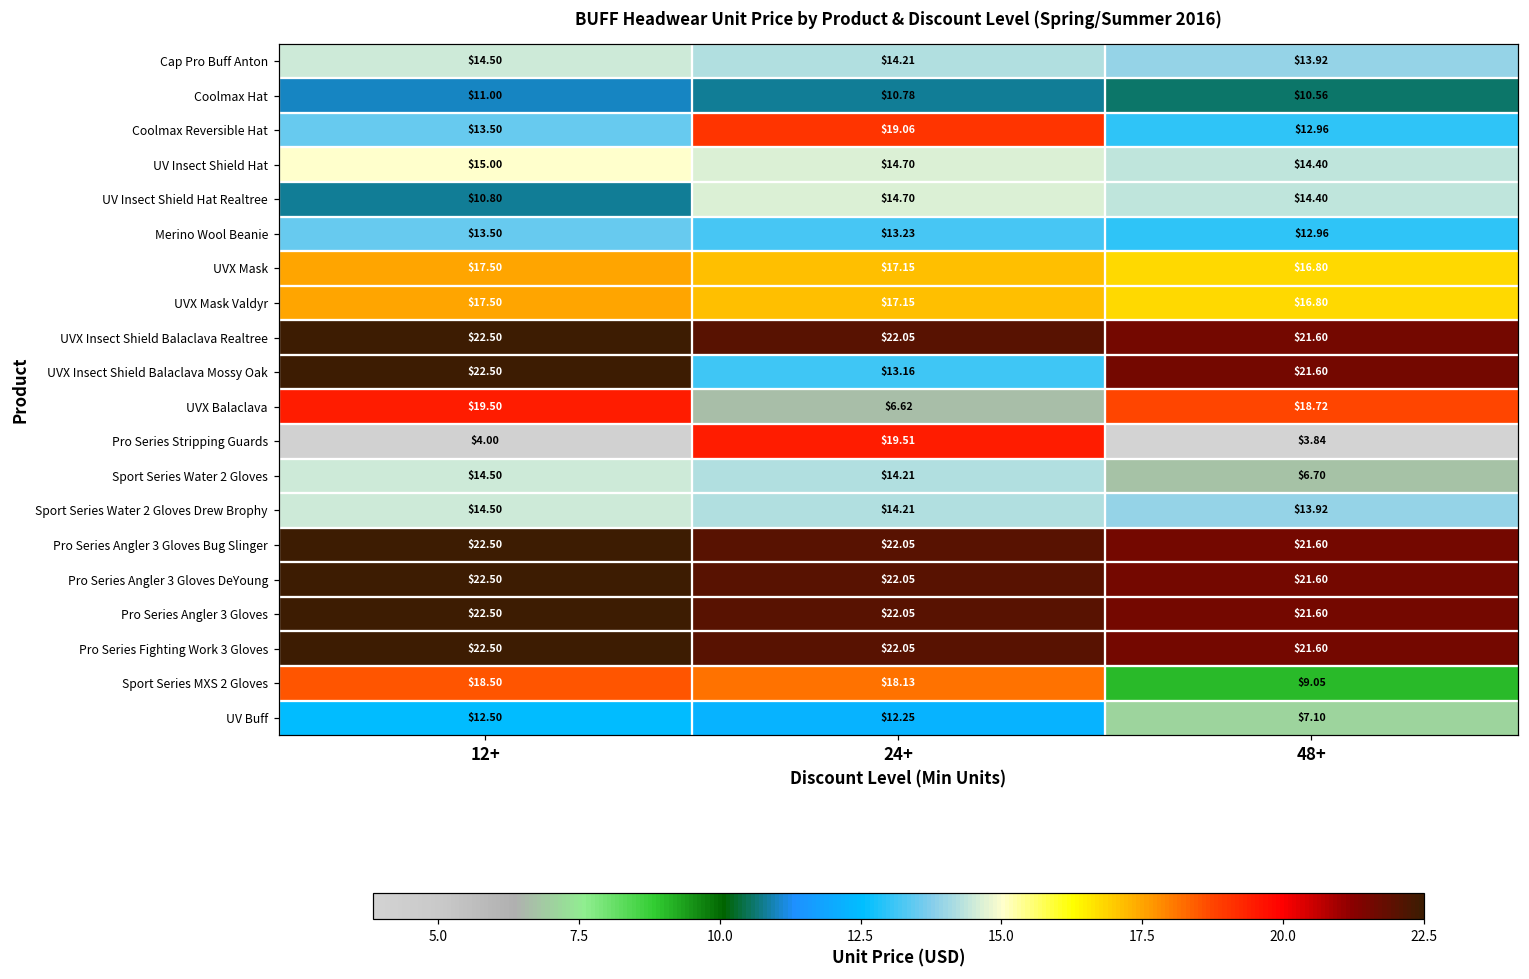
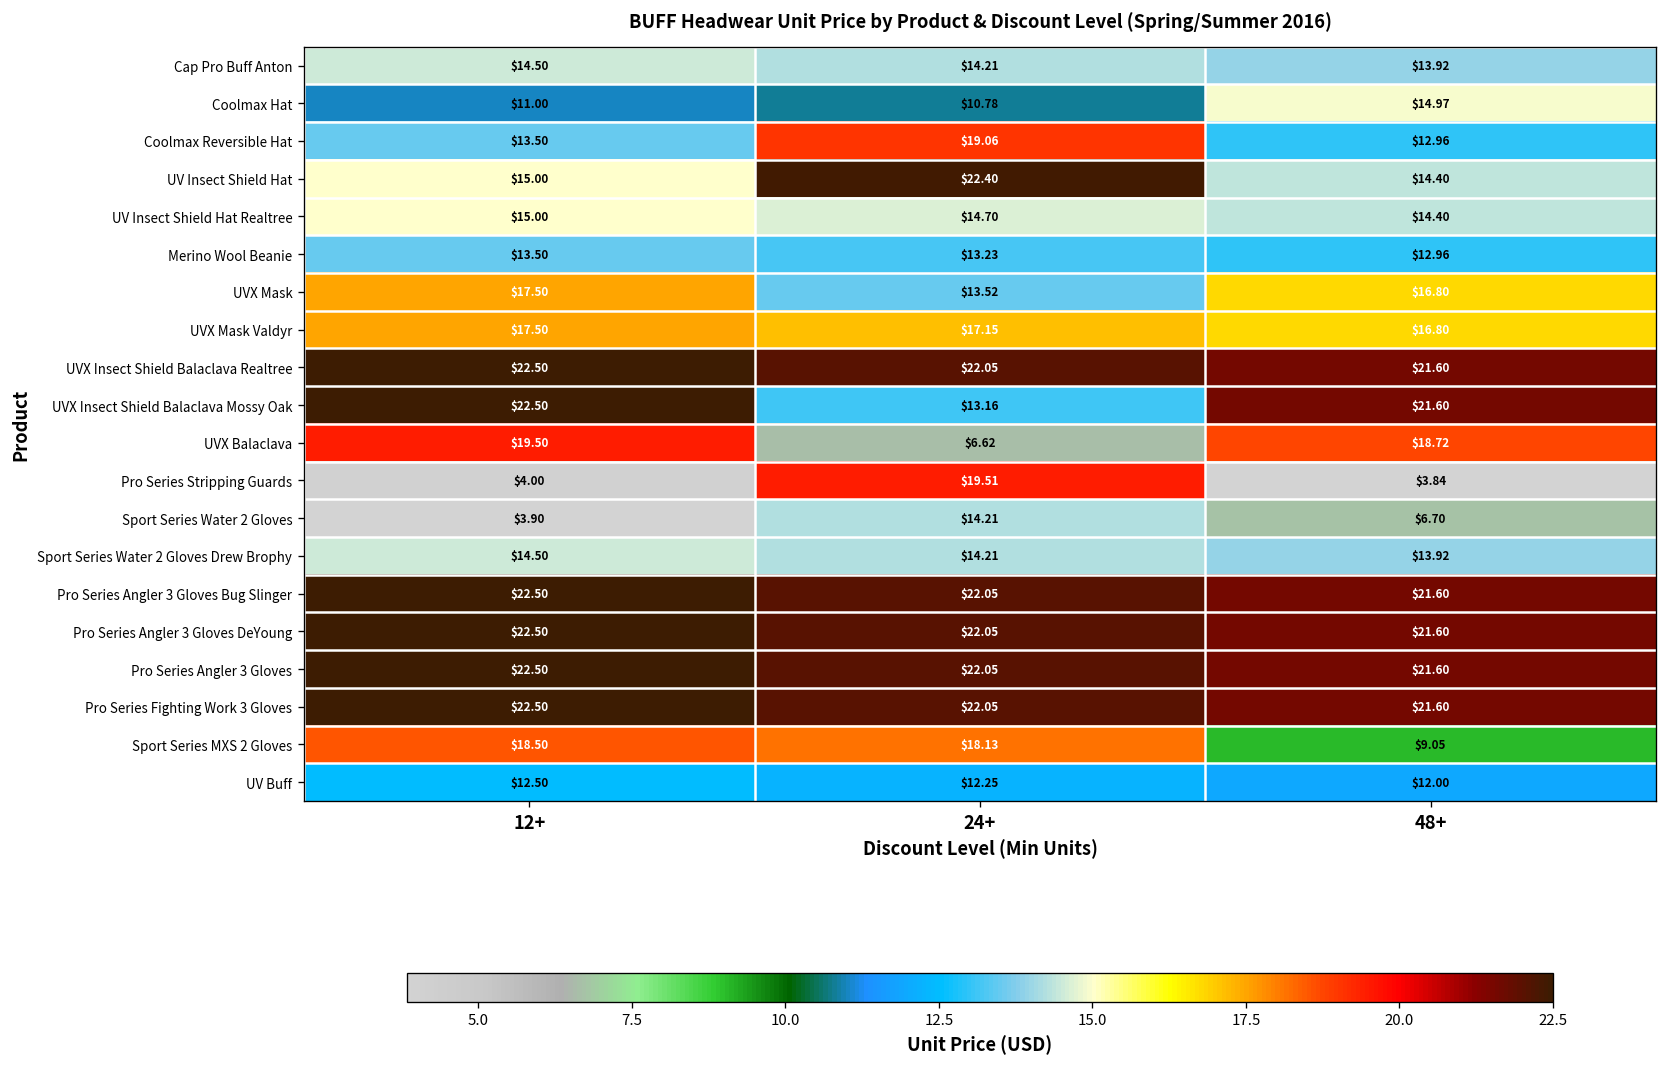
  {
    "Cap Pro Buff Anton": {
      "12+": "$14.50",
      "24+": "$14.21",
      "48+": "$13.92"
    },
    "Coolmax Hat": {
      "12+": "$11.00",
      "24+": "$10.78",
-     "48+": "$10.56"
+     "48+": "$14.97"
    },
    "Coolmax Reversible Hat": {
      "12+": "$13.50",
      "24+": "$19.06",
      "48+": "$12.96"
    },
    "UV Insect Shield Hat": {
      "12+": "$15.00",
-     "24+": "$14.70",
+     "24+": "$22.40",
      "48+": "$14.40"
    },
    "UV Insect Shield Hat Realtree": {
-     "12+": "$10.80",
+     "12+": "$15.00",
      "24+": "$14.70",
      "48+": "$14.40"
    },
    "Merino Wool Beanie": {
      "12+": "$13.50",
      "24+": "$13.23",
      "48+": "$12.96"
    },
    "UVX Mask": {
      "12+": "$17.50",
-     "24+": "$17.15",
+     "24+": "$13.52",
      "48+": "$16.80"
    },
    "UVX Mask Valdyr": {
      "12+": "$17.50",
      "24+": "$17.15",
      "48+": "$16.80"
    },
    "UVX Insect Shield Balaclava Realtree": {
      "12+": "$22.50",
      "24+": "$22.05",
      "48+": "$21.60"
    },
    "UVX Insect Shield Balaclava Mossy Oak": {
      "12+": "$22.50",
      "24+": "$13.16",
      "48+": "$21.60"
    },
    "UVX Balaclava": {
      "12+": "$19.50",
      "24+": "$6.62",
      "48+": "$18.72"
    },
    "Pro Series Stripping Guards": {
      "12+": "$4.00",
      "24+": "$19.51",
      "48+": "$3.84"
    },
    "Sport Series Water 2 Gloves": {
-     "12+": "$14.50",
+     "12+": "$3.90",
      "24+": "$14.21",
      "48+": "$6.70"
    },
    "Sport Series Water 2 Gloves Drew Brophy": {
      "12+": "$14.50",
      "24+": "$14.21",
      "48+": "$13.92"
    },
    "Pro Series Angler 3 Gloves Bug Slinger": {
      "12+": "$22.50",
      "24+": "$22.05",
      "48+": "$21.60"
    },
    "Pro Series Angler 3 Gloves DeYoung": {
      "12+": "$22.50",
      "24+": "$22.05",
      "48+": "$21.60"
    },
    "Pro Series Angler 3 Gloves": {
      "12+": "$22.50",
      "24+": "$22.05",
      "48+": "$21.60"
    },
    "Pro Series Fighting Work 3 Gloves": {
      "12+": "$22.50",
      "24+": "$22.05",
      "48+": "$21.60"
    },
    "Sport Series MXS 2 Gloves": {
      "12+": "$18.50",
      "24+": "$18.13",
      "48+": "$9.05"
    },
    "UV Buff": {
      "12+": "$12.50",
      "24+": "$12.25",
-     "48+": "$7.10"
+     "48+": "$12.00"
    }
  }
